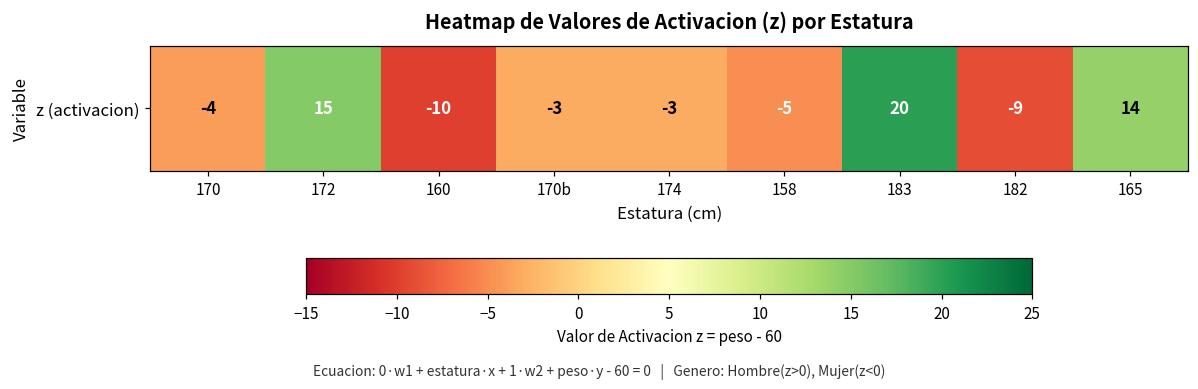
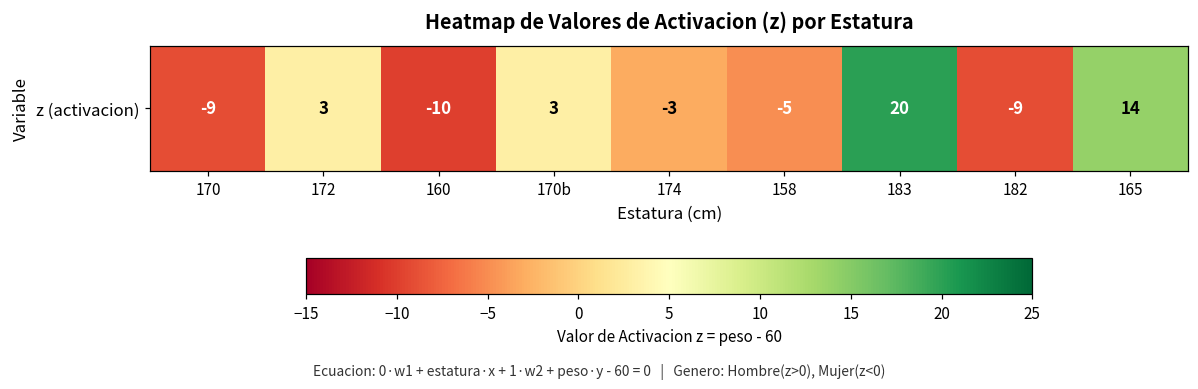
  {
    "z (activacion)": {
-     "170": -4,
-     "172": 15,
+     "170": -9,
+     "172": 3,
      "160": -10,
-     "170b": -3,
+     "170b": 3,
      "174": -3,
      "158": -5,
      "183": 20,
      "182": -9,
      "165": 14
    }
  }
